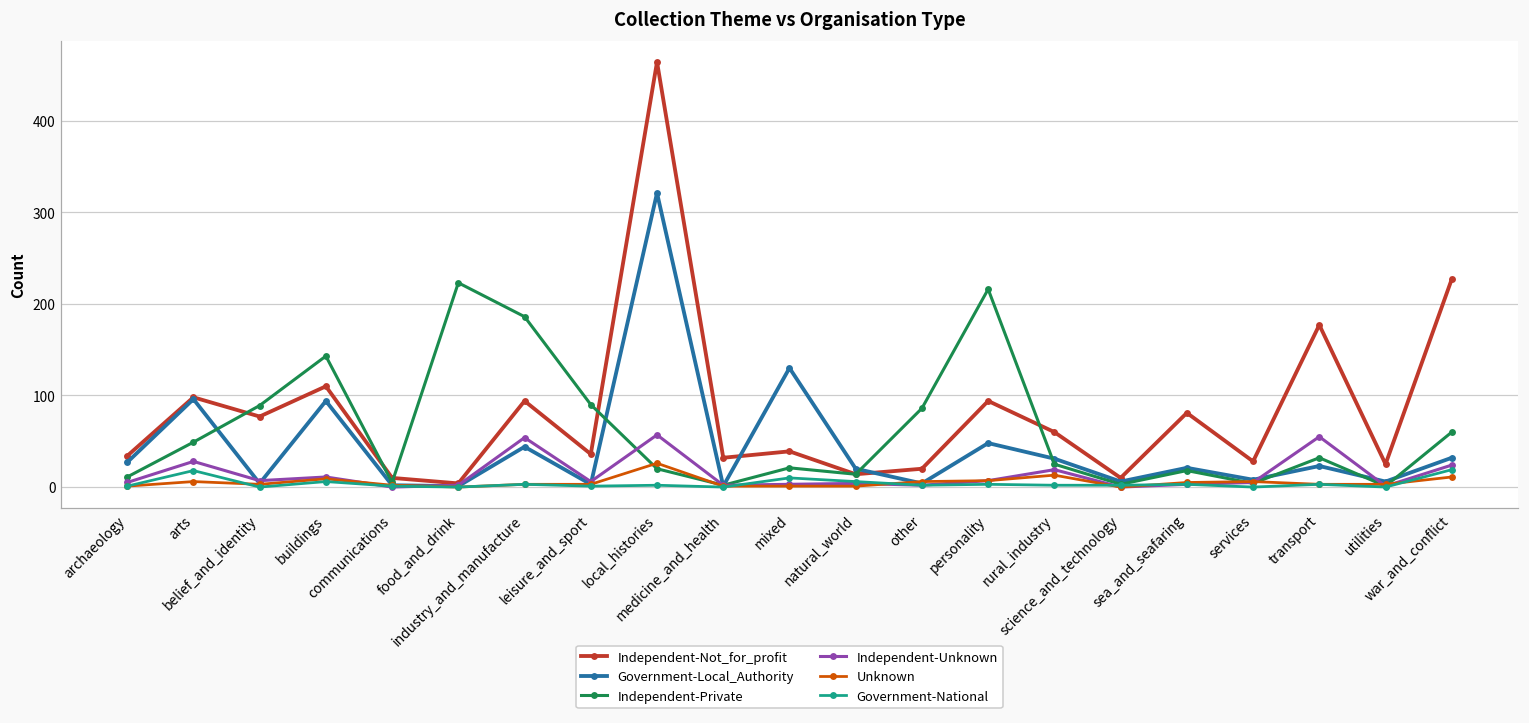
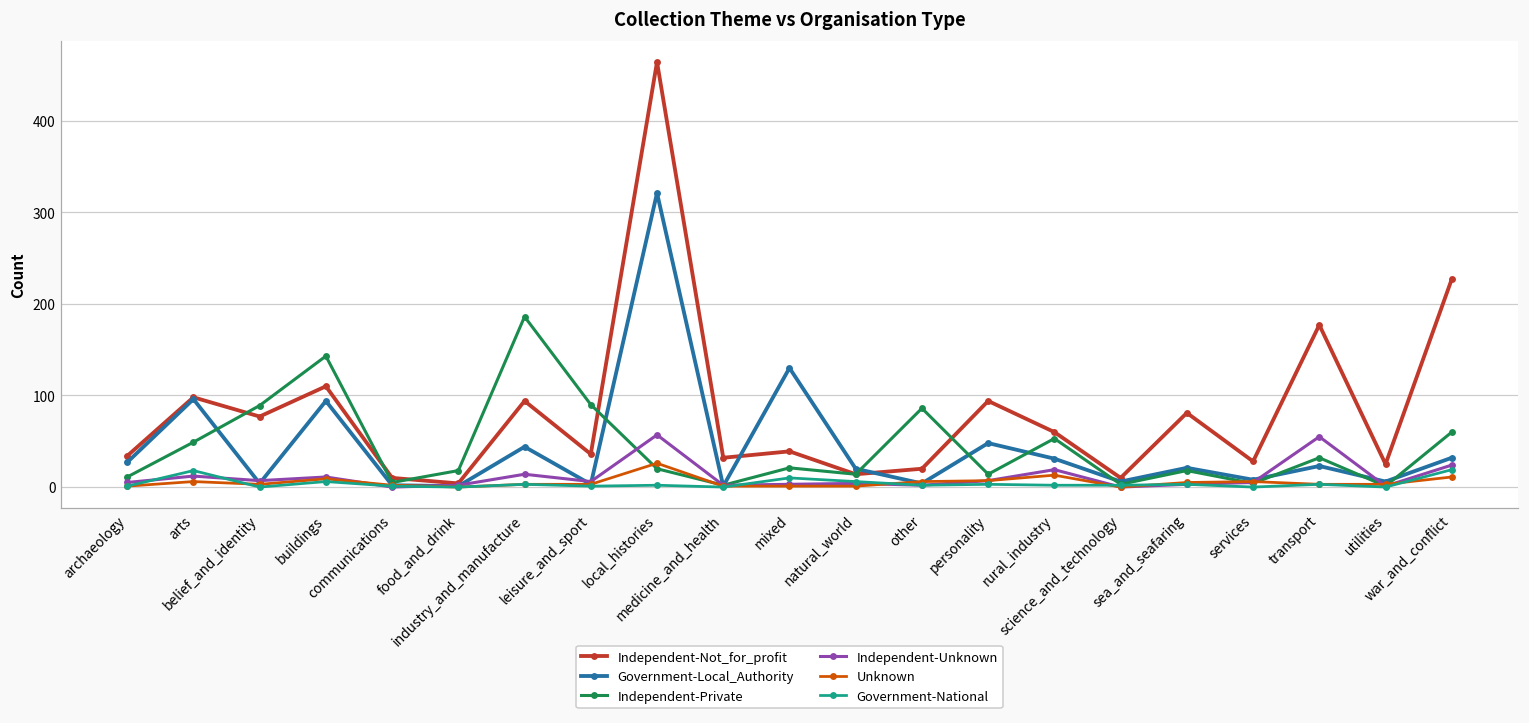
  {
    "Independent-Private": {
      "archaeology": 10,
      "arts": 50,
      "belief_and_identity": 90,
      "buildings": 140,
-     "food_and_drink": 220,
+     "food_and_drink": 20,
      "industry_and_manufacture": 190,
      "leisure_and_sport": 90,
      "local_histories": 20,
      "mixed": 20,
      "other": 90,
-     "personality": 220,
-     "rural_industry": 30,
+     "personality": 10,
+     "rural_industry": 50,
      "transport": 30,
      "war_and_conflict": 60
    },
    "Independent-Unknown": {
      "archaeology": 10,
-     "arts": 30,
-     "industry_and_manufacture": 50,
+     "arts": 10,
+     "industry_and_manufacture": 10,
      "local_histories": 60,
      "rural_industry": 20,
      "transport": 60,
      "war_and_conflict": 20
    }
  }
